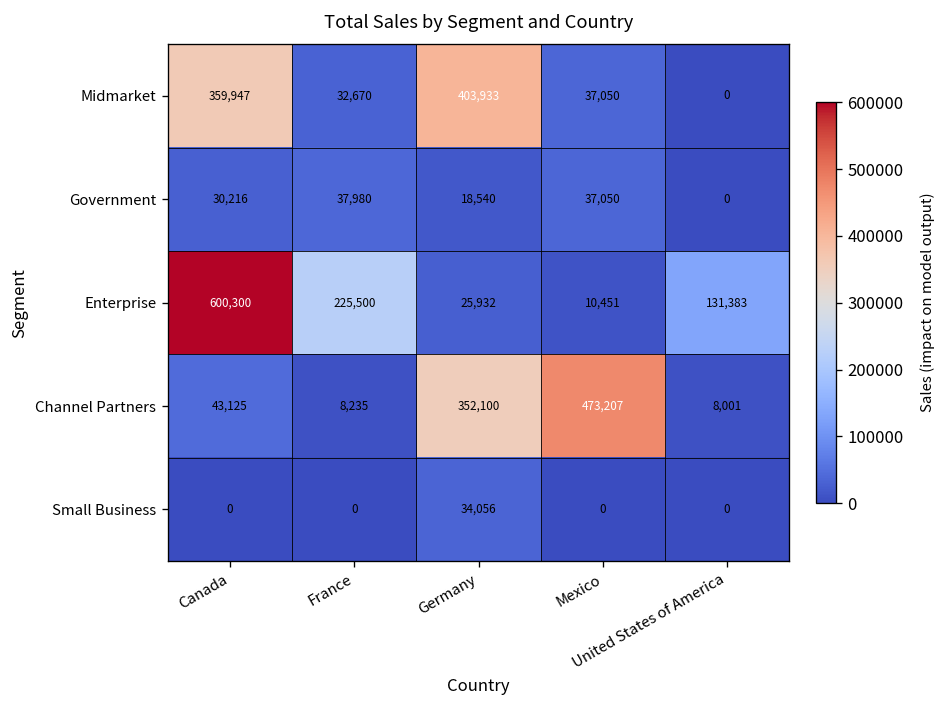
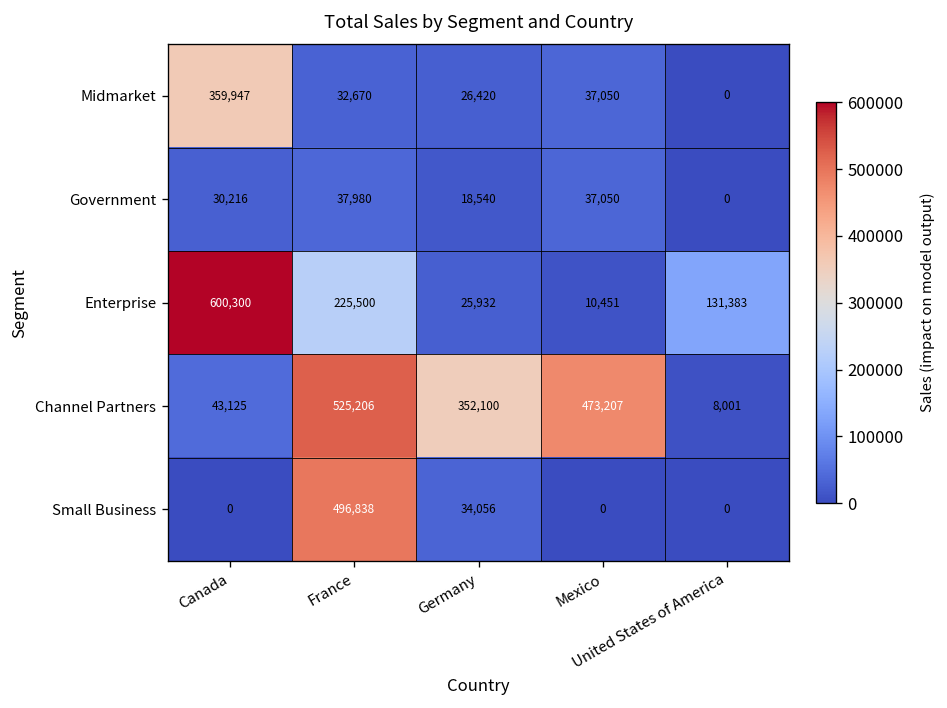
  {
    "Midmarket": {
      "Canada": "359,947",
      "France": "32,670",
-     "Germany": "403,933",
+     "Germany": "26,420",
      "Mexico": "37,050",
      "United States of America": "0"
    },
    "Government": {
      "Canada": "30,216",
      "France": "37,980",
      "Germany": "18,540",
      "Mexico": "37,050",
      "United States of America": "0"
    },
    "Enterprise": {
      "Canada": "600,300",
      "France": "225,500",
      "Germany": "25,932",
      "Mexico": "10,451",
      "United States of America": "131,383"
    },
    "Channel Partners": {
      "Canada": "43,125",
-     "France": "8,235",
+     "France": "525,206",
      "Germany": "352,100",
      "Mexico": "473,207",
      "United States of America": "8,001"
    },
    "Small Business": {
      "Canada": "0",
-     "France": "0",
+     "France": "496,838",
      "Germany": "34,056",
      "Mexico": "0",
      "United States of America": "0"
    }
  }
